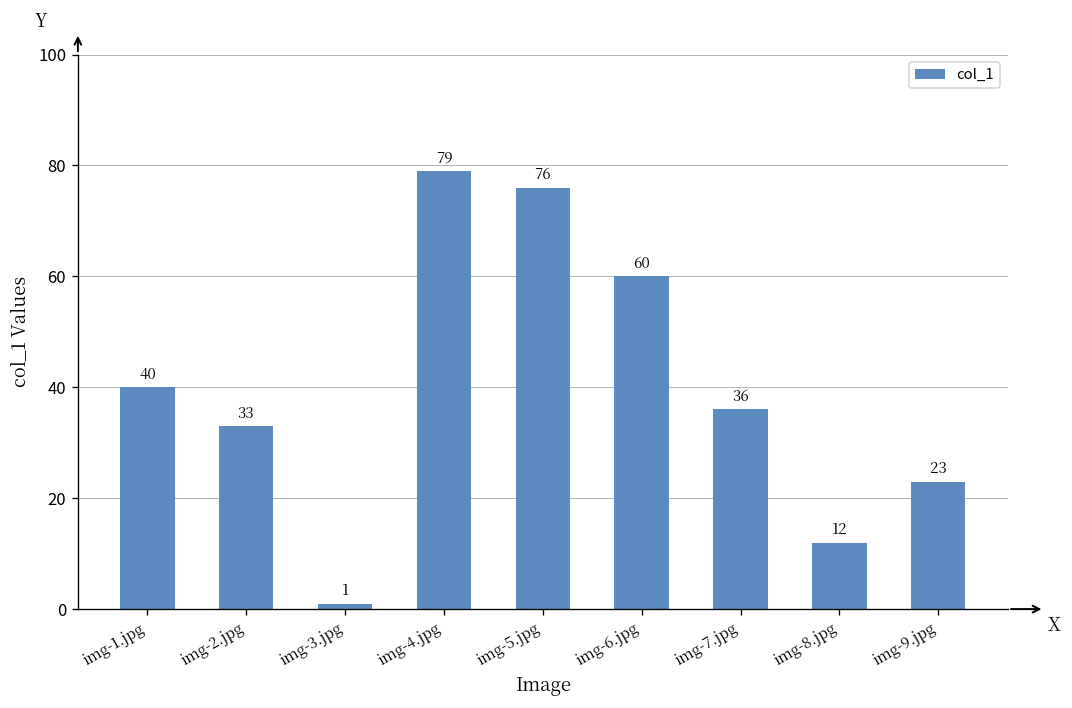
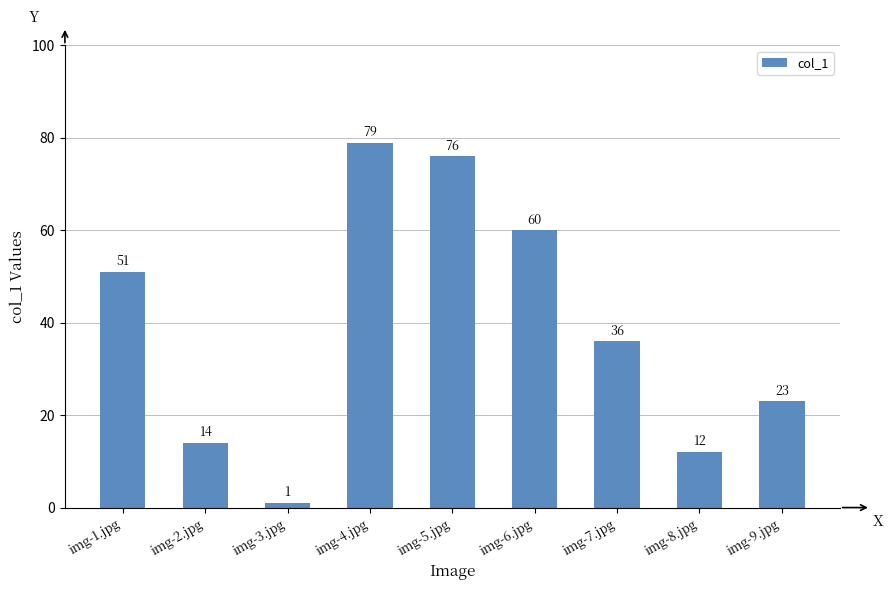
  {
-   "img-1.jpg": 40,
-   "img-2.jpg": 33,
+   "img-1.jpg": 51,
+   "img-2.jpg": 14,
    "img-3.jpg": 1,
    "img-4.jpg": 79,
    "img-5.jpg": 76,
    "img-6.jpg": 60,
    "img-7.jpg": 36,
    "img-8.jpg": 12,
    "img-9.jpg": 23
  }
